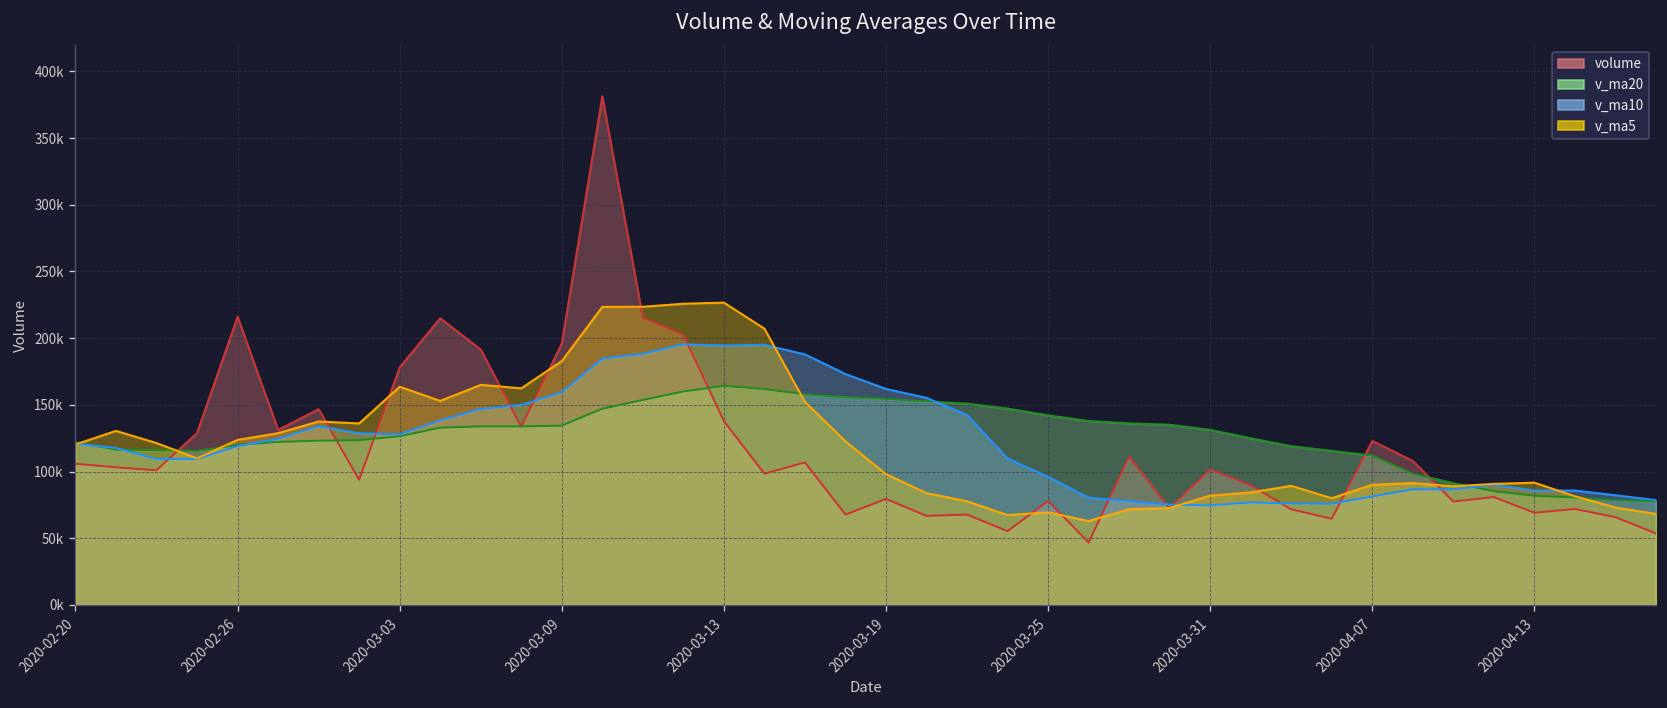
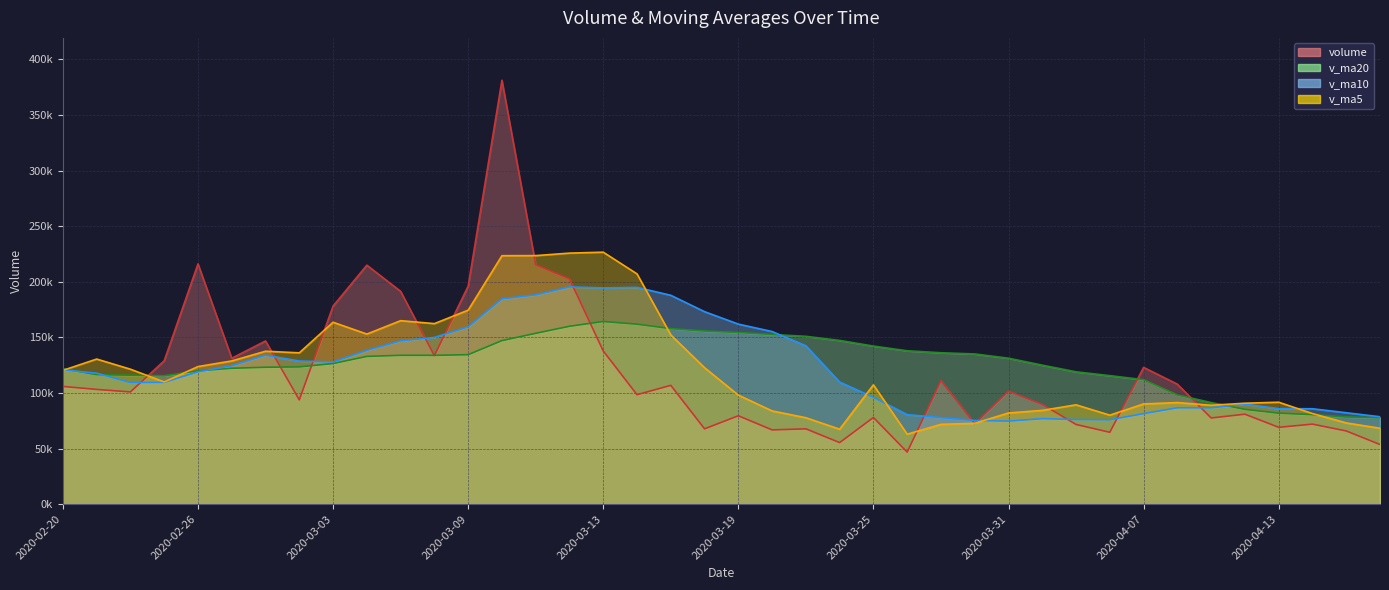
  {
    "volume": {
      "2020-02-20": 106000,
      "2020-02-26": 216000,
      "2020-03-03": 178000,
      "2020-03-09": 196000,
      "2020-03-13": 138000,
      "2020-03-19": 79000,
      "2020-03-25": 78000,
      "2020-03-31": 102000,
      "2020-04-07": 123000,
      "2020-04-13": 69000
    },
    "v_ma5": {
      "2020-02-26": 124000,
      "2020-03-03": 164000,
-     "2020-03-09": 183000,
+     "2020-03-09": 174000,
      "2020-03-13": 227000,
      "2020-03-19": 98000,
-     "2020-03-25": 69000,
+     "2020-03-25": 107000,
      "2020-03-31": 82000,
      "2020-04-07": 90000,
      "2020-04-13": 92000
    }
  }
